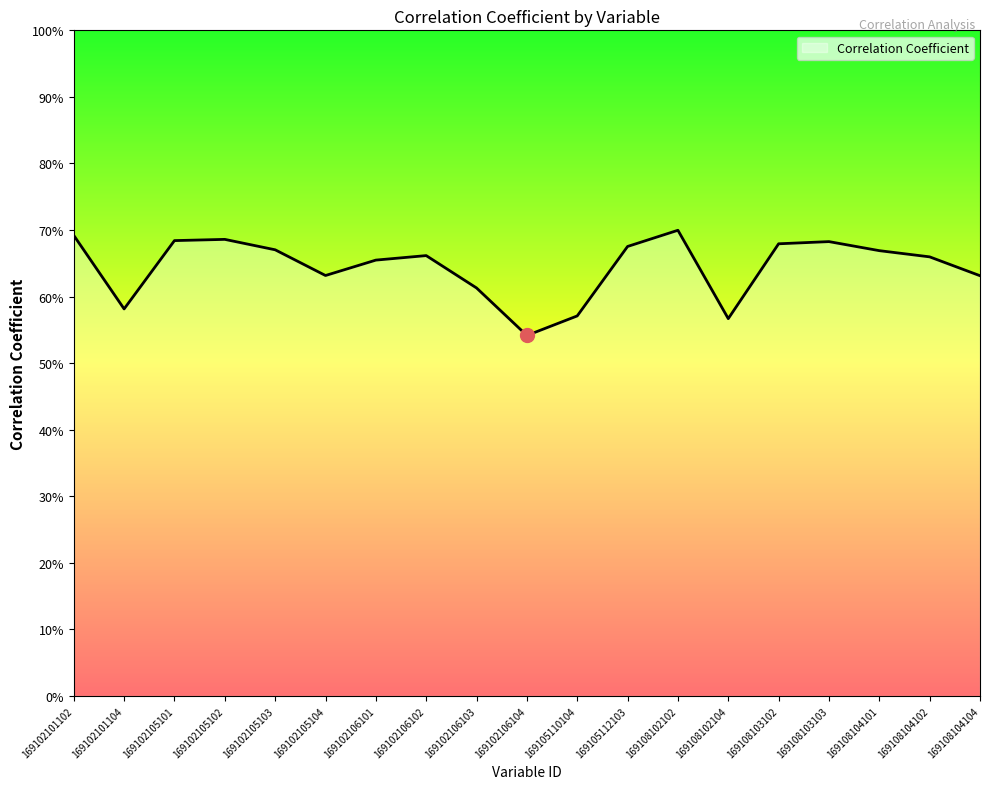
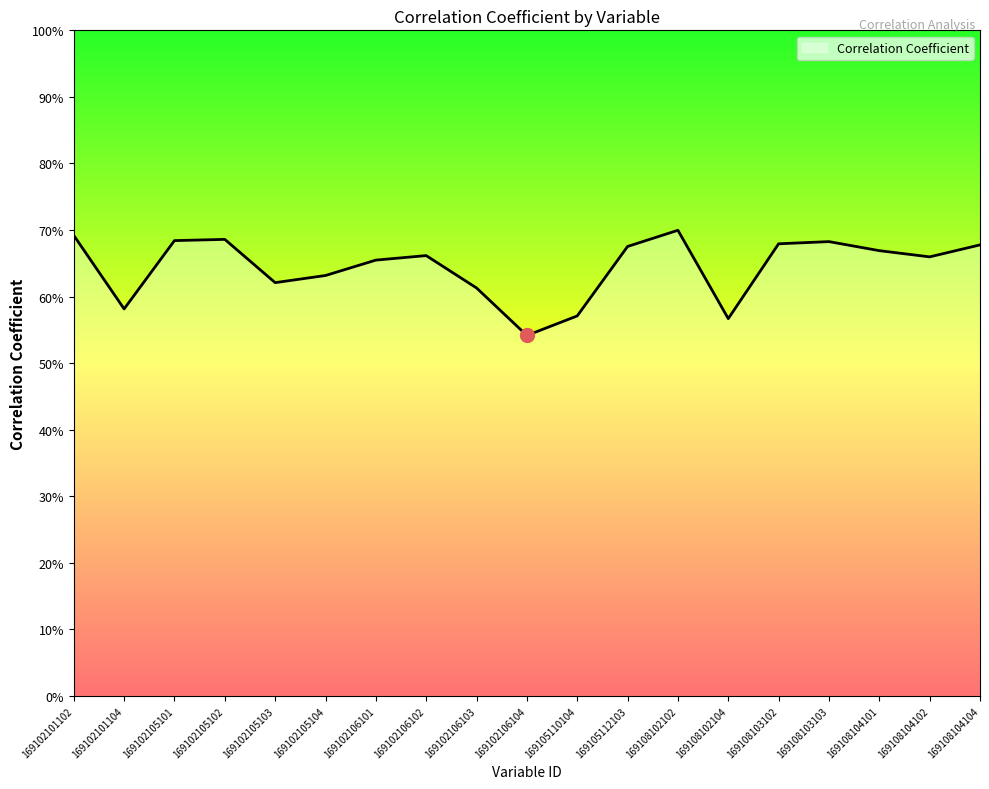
  {
    "Correlation Coefficient": {
      "169102101102": "69%",
      "169102101104": "58%",
      "169102105101": "68%",
      "169102105102": "69%",
-     "169102105103": "67%",
+     "169102105103": "62%",
      "169102105104": "63%",
      "169102106101": "65%",
      "169102106102": "66%",
      "169102106103": "61%",
      "169105110104": "57%",
      "169105112103": "68%",
      "169108102102": "70%",
      "169108102104": "57%",
      "169108103102": "68%",
      "169108103103": "68%",
      "169108104101": "67%",
      "169108104102": "66%",
-     "169108104104": "63%"
+     "169108104104": "68%"
    }
  }
